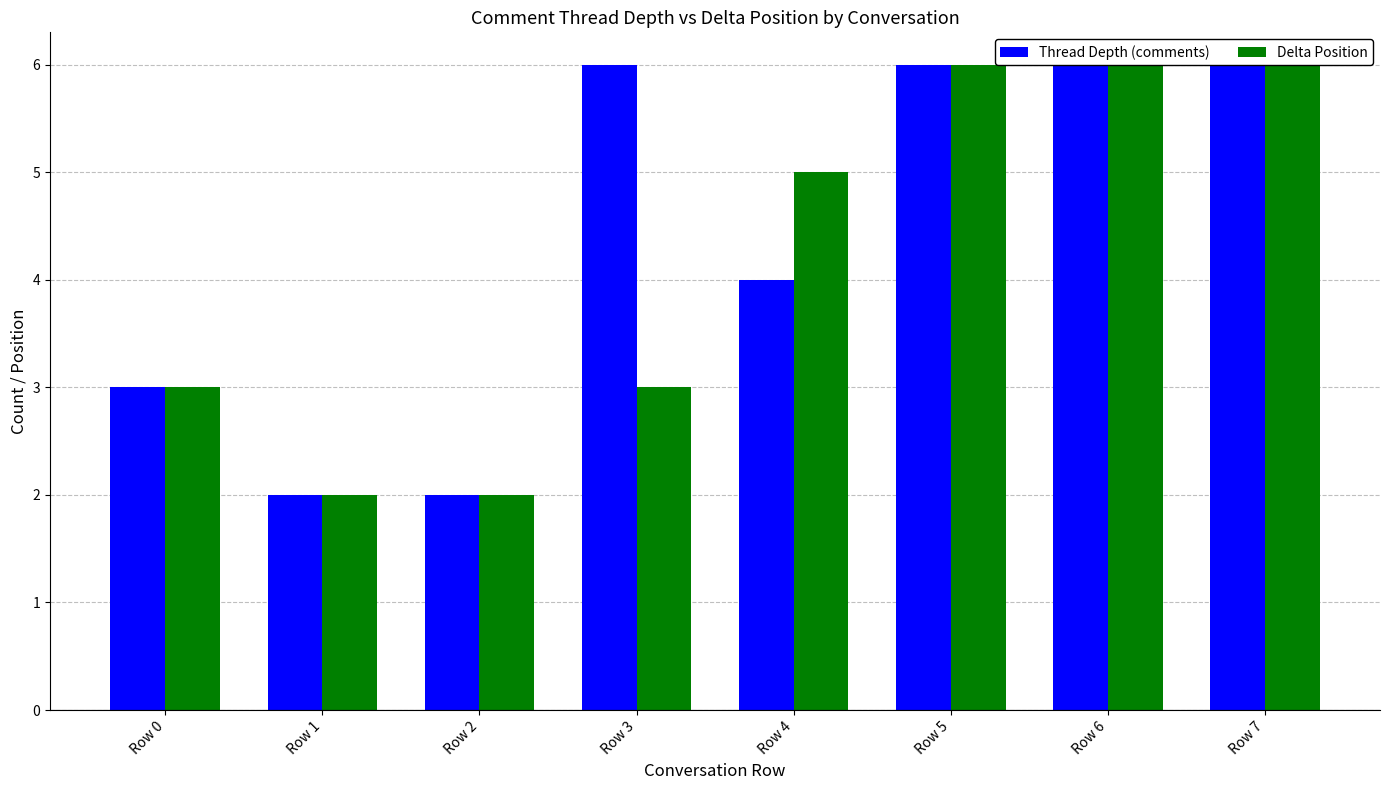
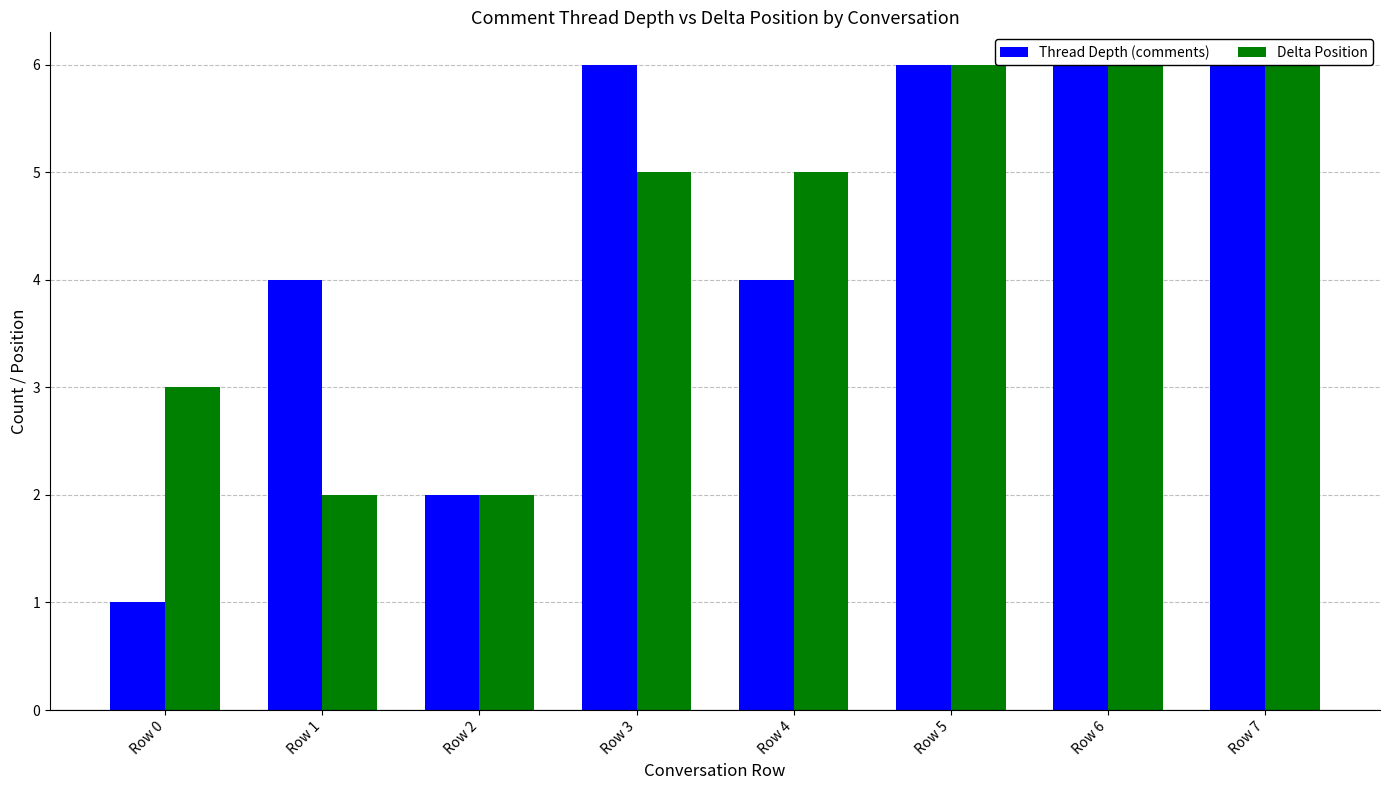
  {
    "Thread Depth (comments)": {
-     "Row 0": 3,
-     "Row 1": 2,
+     "Row 0": 1,
+     "Row 1": 4,
      "Row 2": 2,
      "Row 3": 6,
      "Row 4": 4,
      "Row 5": 6
    },
    "Delta Position": {
      "Row 0": 3,
      "Row 1": 2,
      "Row 2": 2,
-     "Row 3": 3,
+     "Row 3": 5,
      "Row 4": 5,
      "Row 5": 6
    }
  }
